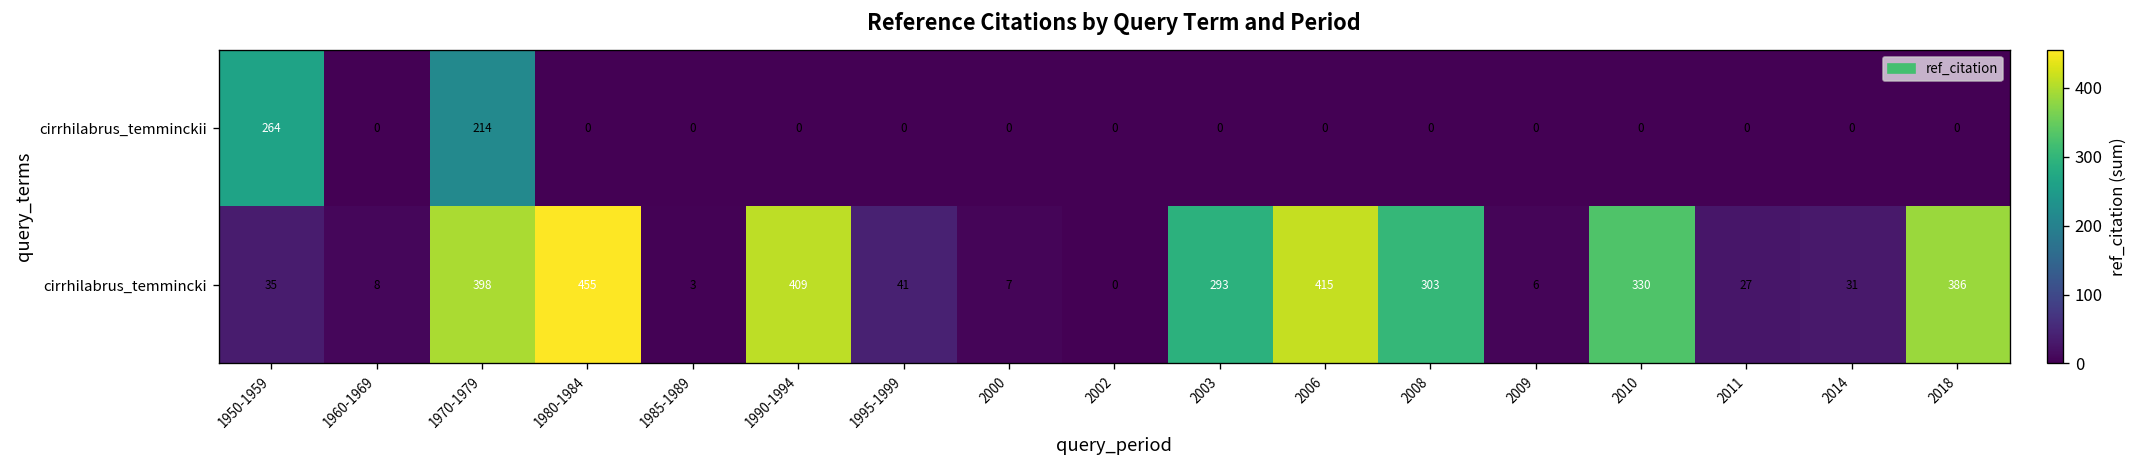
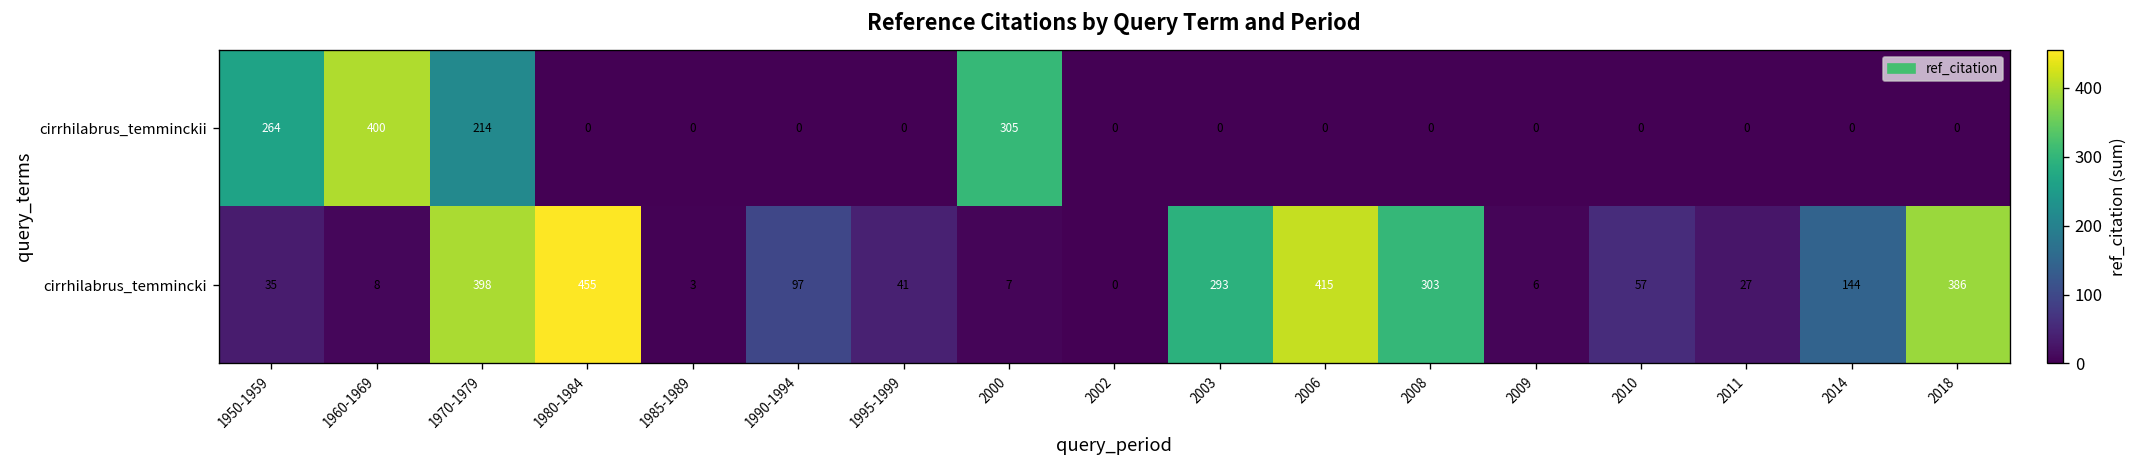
  {
    "cirrhilabrus_temminckii": {
      "1950-1959": 264,
-     "1960-1969": 0,
+     "1960-1969": 400,
      "1970-1979": 214,
      "1980-1984": 0,
      "1985-1989": 0,
      "1990-1994": 0,
      "1995-1999": 0,
-     "2000": 0,
+     "2000": 305,
      "2002": 0,
      "2003": 0,
      "2006": 0,
      "2008": 0,
      "2009": 0,
      "2010": 0,
      "2011": 0,
      "2014": 0,
      "2018": 0
    },
    "cirrhilabrus_temmincki": {
      "1950-1959": 35,
      "1960-1969": 8,
      "1970-1979": 398,
      "1980-1984": 455,
      "1985-1989": 3,
-     "1990-1994": 409,
+     "1990-1994": 97,
      "1995-1999": 41,
      "2000": 7,
      "2002": 0,
      "2003": 293,
      "2006": 415,
      "2008": 303,
      "2009": 6,
-     "2010": 330,
+     "2010": 57,
      "2011": 27,
-     "2014": 31,
+     "2014": 144,
      "2018": 386
    }
  }
